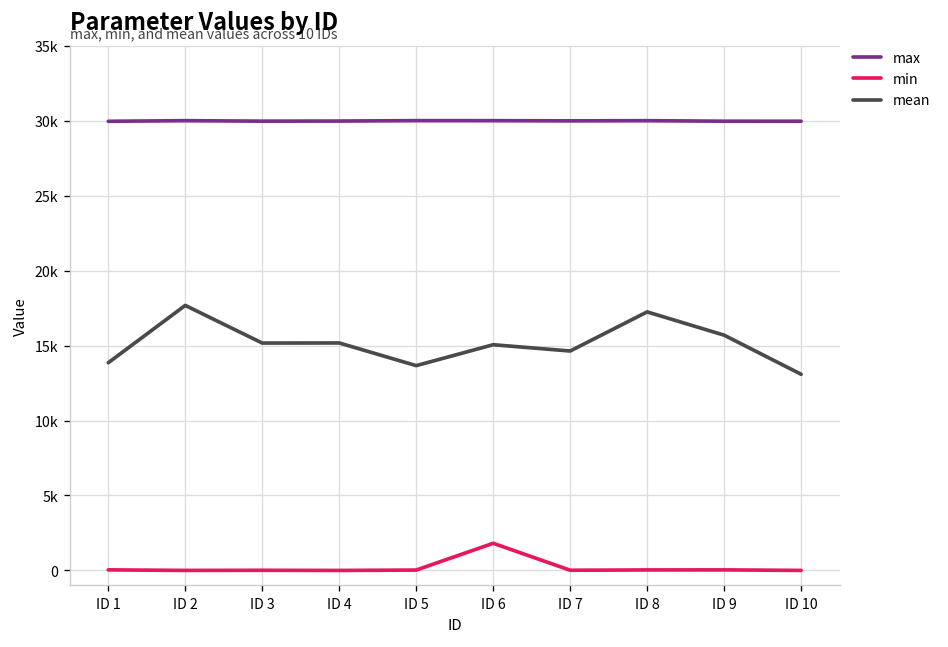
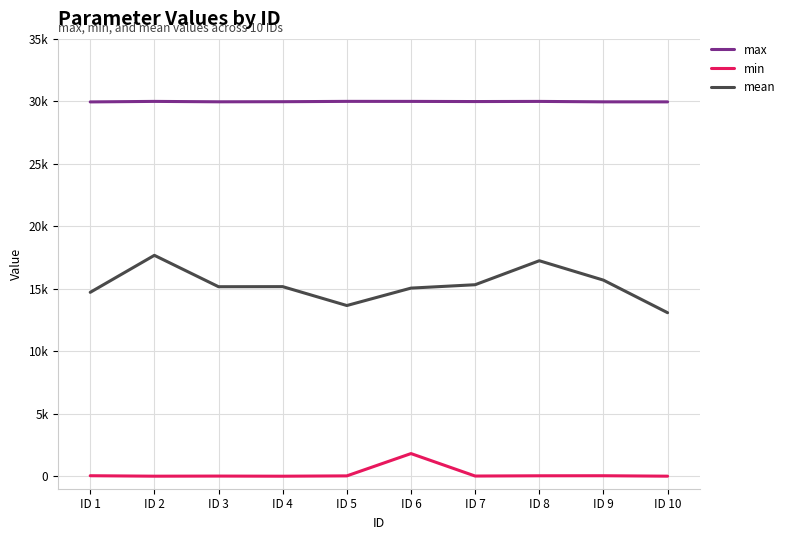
  {
    "max": {
      "ID 1": 30000,
      "ID 2": 30000,
      "ID 3": 30000,
      "ID 4": 30000,
      "ID 5": 30000,
      "ID 6": 30000,
      "ID 7": 30000,
      "ID 8": 30000,
      "ID 9": 30000,
      "ID 10": 30000
    },
    "min": {
      "ID 1": 0,
      "ID 2": 0,
      "ID 3": 0,
      "ID 4": 0,
      "ID 5": 0,
      "ID 6": 1800,
      "ID 7": 0,
      "ID 8": 0,
      "ID 9": 0,
      "ID 10": 0
    },
    "mean": {
-     "ID 1": 13900,
+     "ID 1": 14700,
      "ID 2": 17700,
      "ID 3": 15200,
      "ID 4": 15200,
      "ID 5": 13700,
      "ID 6": 15100,
-     "ID 7": 14600,
+     "ID 7": 15300,
      "ID 8": 17200,
      "ID 9": 15700,
      "ID 10": 13100
    }
  }
